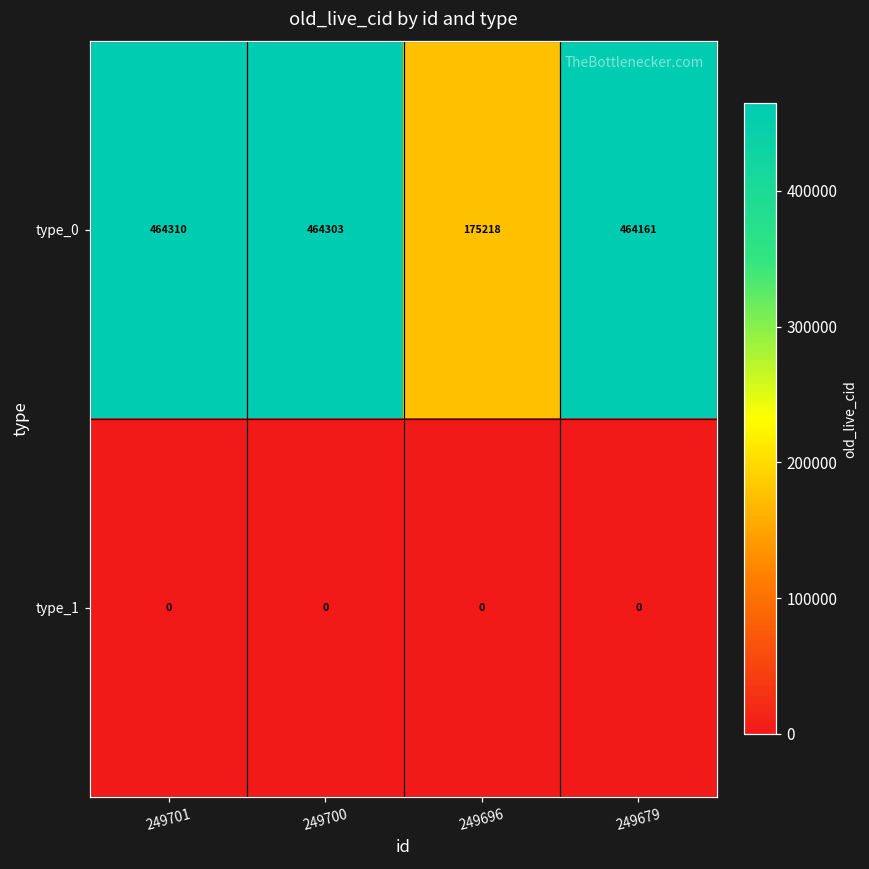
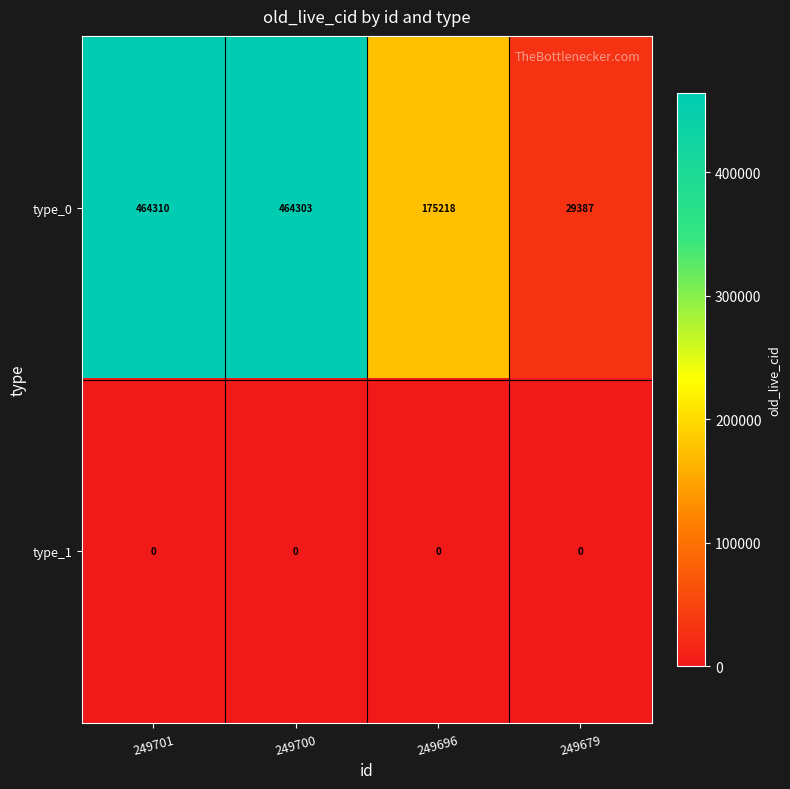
  {
    "type_0": {
      "249701": 464310,
      "249700": 464303,
      "249696": 175218,
-     "249679": 464161
+     "249679": 29387
    },
    "type_1": {
      "249701": 0,
      "249700": 0,
      "249696": 0,
      "249679": 0
    }
  }
